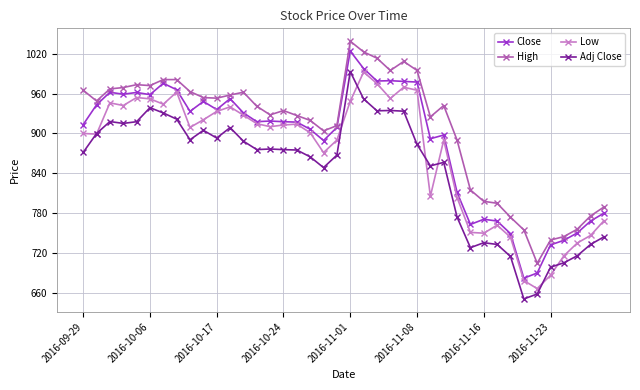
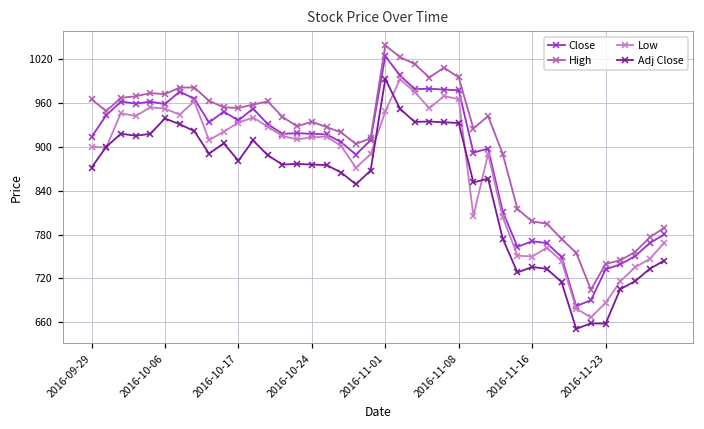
  {
    "Adj Close": {
      "2016-09-29": 870,
      "2016-10-06": 940,
-     "2016-10-17": 890,
+     "2016-10-17": 880,
      "2016-10-24": 880,
      "2016-11-01": 990,
-     "2016-11-08": 880,
+     "2016-11-08": 930,
      "2016-11-16": 740,
-     "2016-11-23": 700
+     "2016-11-23": 660
    }
  }
